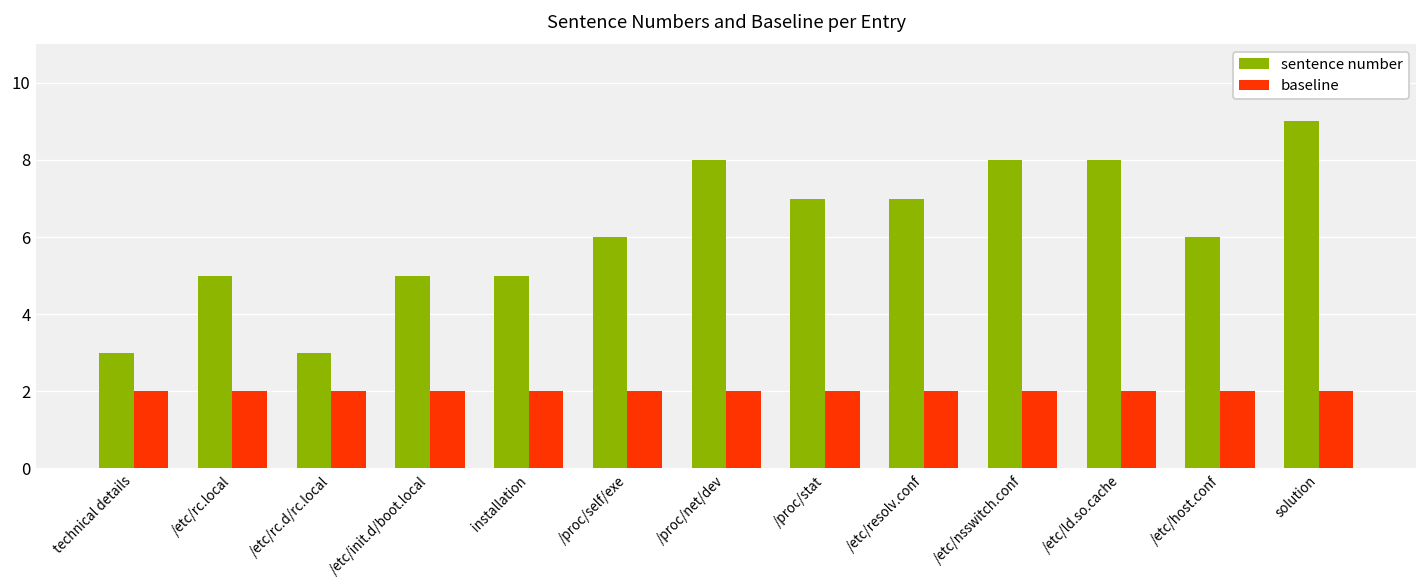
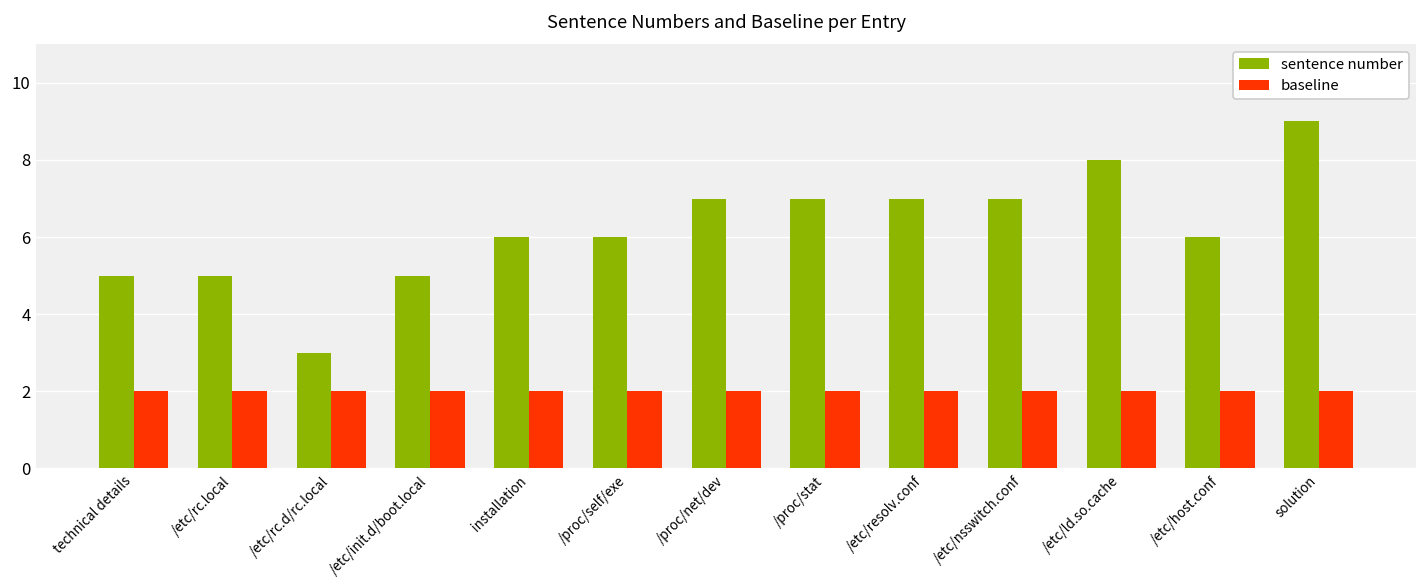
  {
    "sentence number": {
-     "technical details": 3,
+     "technical details": 5,
      "/etc/rc.local": 5,
      "/etc/rc.d/rc.local": 3,
      "/etc/init.d/boot.local": 5,
-     "installation": 5,
+     "installation": 6,
      "/proc/self/exe": 6,
-     "/proc/net/dev": 8,
+     "/proc/net/dev": 7,
      "/proc/stat": 7,
      "/etc/resolv.conf": 7,
-     "/etc/nsswitch.conf": 8,
+     "/etc/nsswitch.conf": 7,
      "/etc/ld.so.cache": 8,
      "/etc/host.conf": 6,
      "solution": 9
    },
    "baseline": {
      "technical details": 2,
      "/etc/rc.local": 2,
      "/etc/rc.d/rc.local": 2,
      "/etc/init.d/boot.local": 2,
      "installation": 2,
      "/proc/self/exe": 2,
      "/proc/net/dev": 2,
      "/proc/stat": 2,
      "/etc/resolv.conf": 2,
      "/etc/nsswitch.conf": 2,
      "/etc/ld.so.cache": 2,
      "/etc/host.conf": 2,
      "solution": 2
    }
  }
